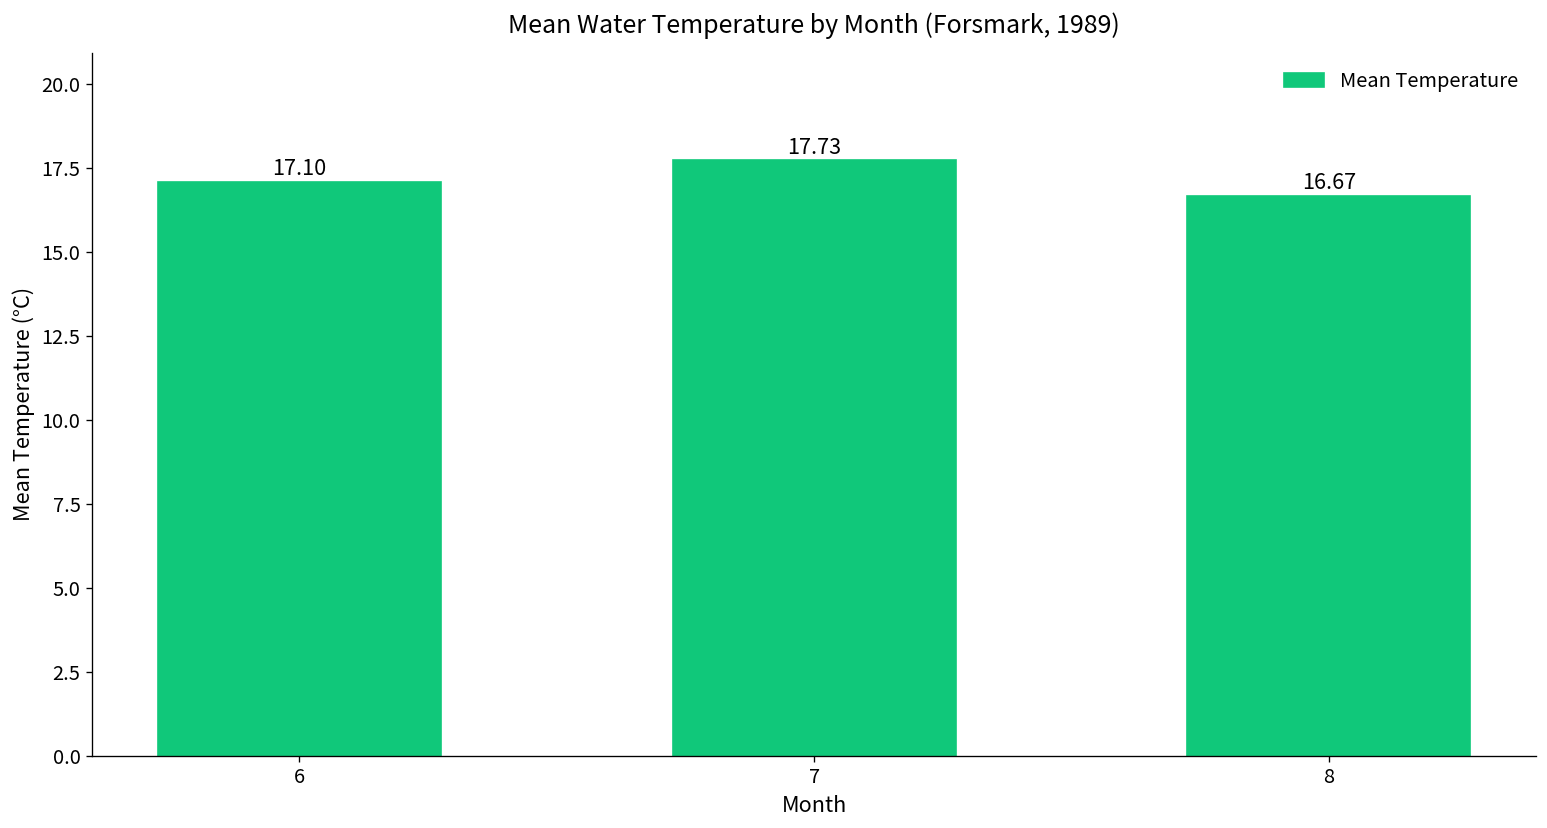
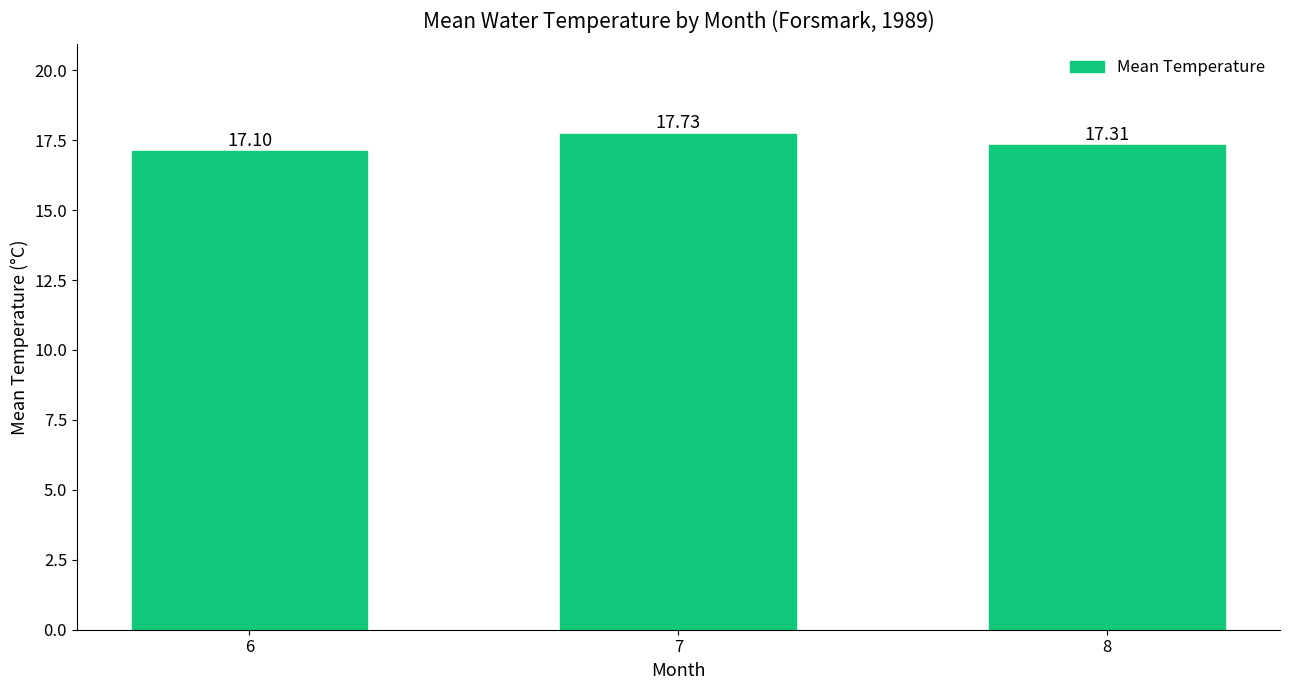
  {
    "6": 17.10,
    "7": 17.73,
-   "8": 16.67
+   "8": 17.31
  }
